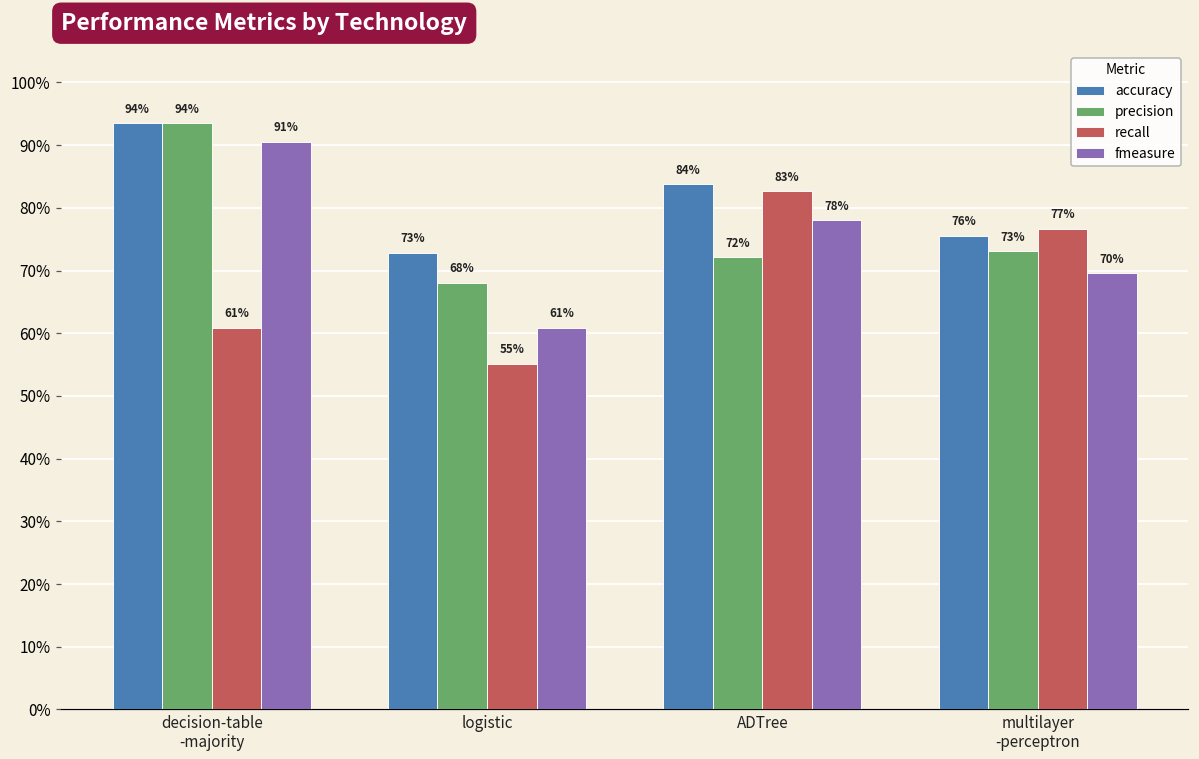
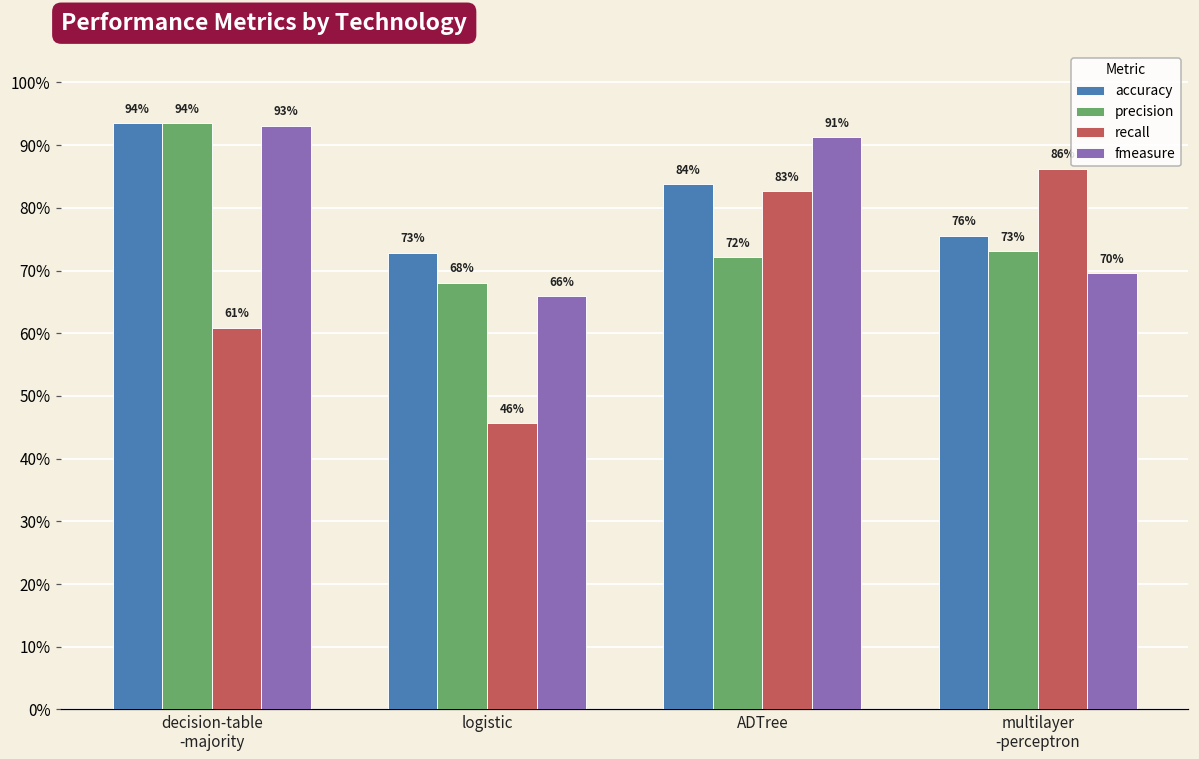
  {
    "accuracy": {
      "decision-table -majority": "94%",
      "logistic": "73%",
      "ADTree": "84%",
      "multilayer -perceptron": "76%"
    },
    "precision": {
      "decision-table -majority": "94%",
      "logistic": "68%",
      "ADTree": "72%",
      "multilayer -perceptron": "73%"
    },
    "recall": {
      "decision-table -majority": "61%",
-     "logistic": "55%",
+     "logistic": "46%",
      "ADTree": "83%",
-     "multilayer -perceptron": "77%"
+     "multilayer -perceptron": "86%"
    },
    "fmeasure": {
-     "decision-table -majority": "91%",
-     "logistic": "61%",
-     "ADTree": "78%",
+     "decision-table -majority": "93%",
+     "logistic": "66%",
+     "ADTree": "91%",
      "multilayer -perceptron": "70%"
    }
  }
